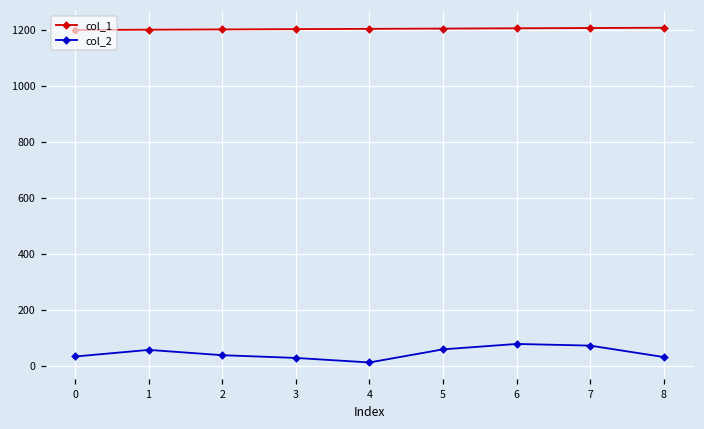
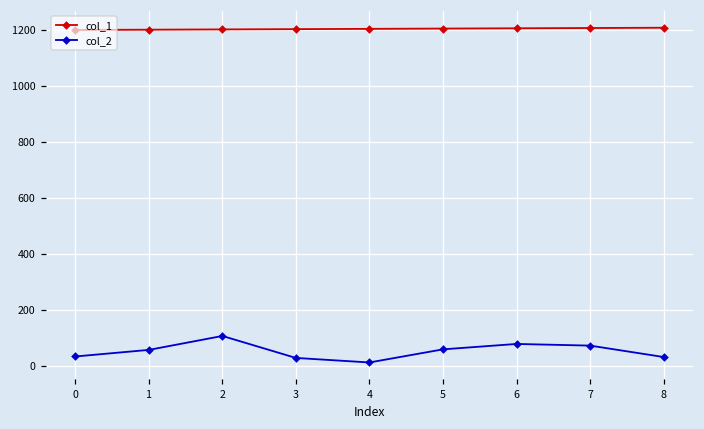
  {
    "col_1": {
      "1": 1200,
      "2": 1200,
      "3": 1200,
      "4": 1210,
      "5": 1210,
      "6": 1210,
      "7": 1210,
      "8": 1210
    },
    "col_2": {
      "0": 30,
      "1": 60,
-     "2": 40,
+     "2": 110,
      "3": 30,
      "4": 10,
      "5": 60,
      "6": 80,
      "7": 70,
      "8": 30
    }
  }
